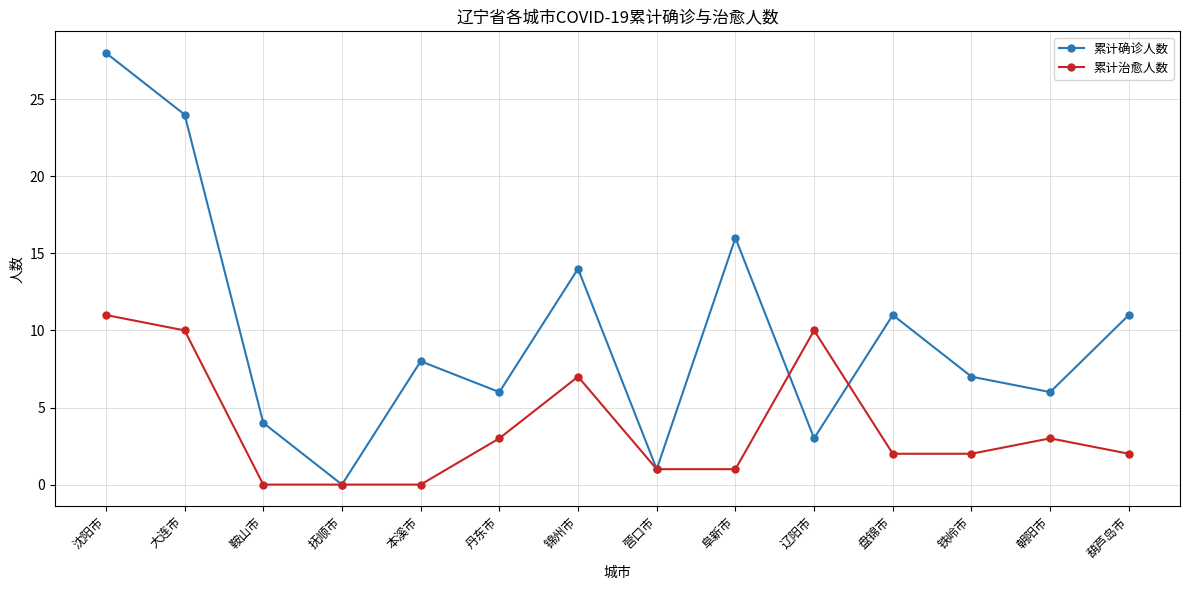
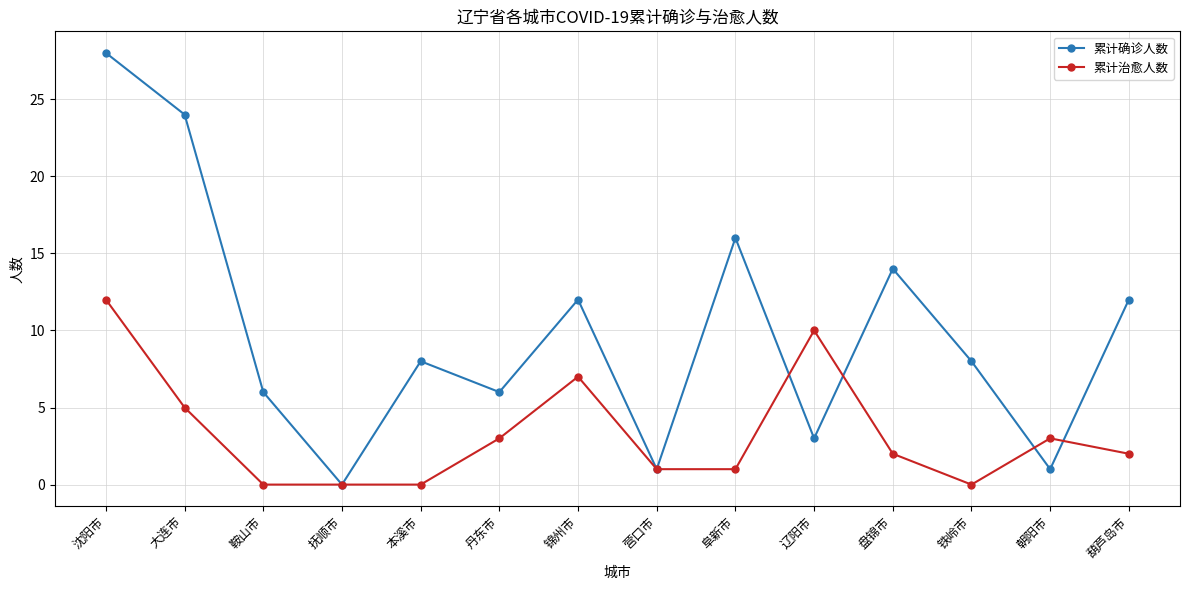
  {
    "累计确诊人数": {
      "沈阳市": 28,
      "大连市": 24,
-     "鞍山市": 4,
+     "鞍山市": 6,
      "本溪市": 8,
      "丹东市": 6,
-     "锦州市": 14,
+     "锦州市": 12,
      "阜新市": 16,
      "辽阳市": 3,
-     "盘锦市": 11,
-     "铁岭市": 7,
-     "朝阳市": 6,
-     "葫芦岛市": 11
+     "盘锦市": 14,
+     "铁岭市": 8,
+     "朝阳市": 1,
+     "葫芦岛市": 12
    },
    "累计治愈人数": {
-     "沈阳市": 11,
-     "大连市": 10,
+     "沈阳市": 12,
+     "大连市": 5,
      "鞍山市": 0,
      "本溪市": 0,
      "丹东市": 3,
      "锦州市": 7,
      "阜新市": 1,
      "辽阳市": 10,
      "盘锦市": 2,
-     "铁岭市": 2,
+     "铁岭市": 0,
      "朝阳市": 3,
      "葫芦岛市": 2
    }
  }
